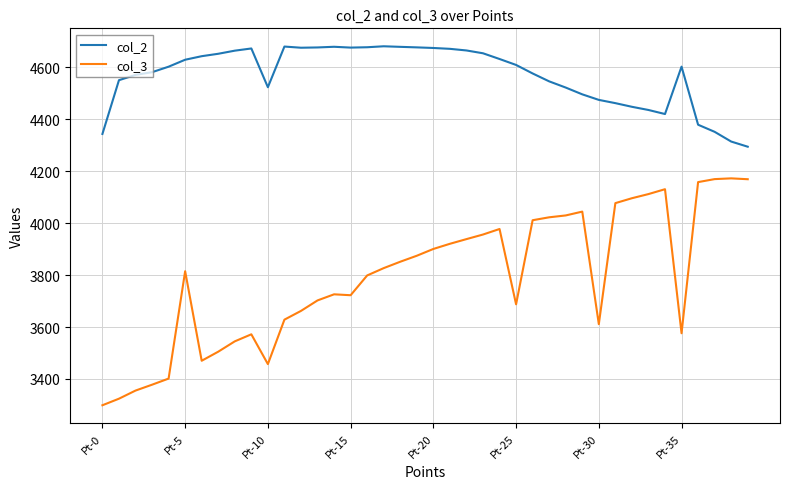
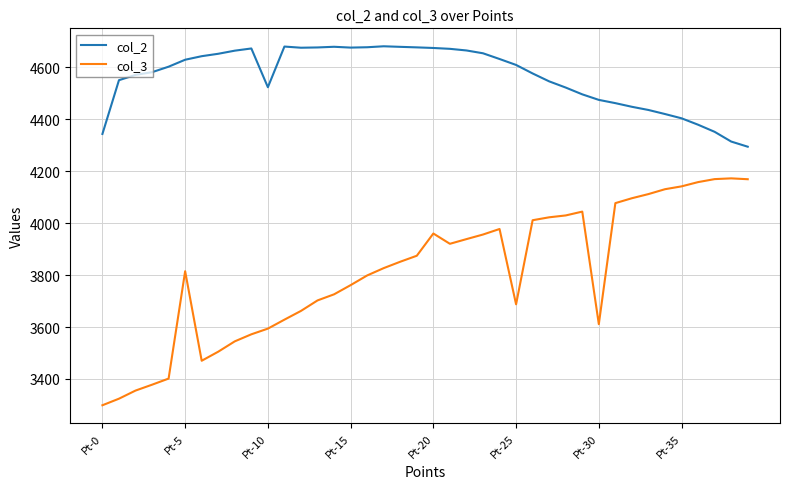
  {
    "col_2": {
      "Pt-0": 4340,
      "Pt-5": 4630,
      "Pt-10": 4520,
      "Pt-15": 4680,
      "Pt-20": 4670,
      "Pt-25": 4610,
      "Pt-30": 4470,
-     "Pt-35": 4600
+     "Pt-35": 4400
    },
    "col_3": {
      "Pt-0": 3300,
      "Pt-5": 3810,
-     "Pt-10": 3460,
-     "Pt-15": 3720,
-     "Pt-20": 3900,
+     "Pt-10": 3590,
+     "Pt-15": 3760,
+     "Pt-20": 3960,
      "Pt-25": 3690,
      "Pt-30": 3610,
-     "Pt-35": 3580
+     "Pt-35": 4140
    }
  }
